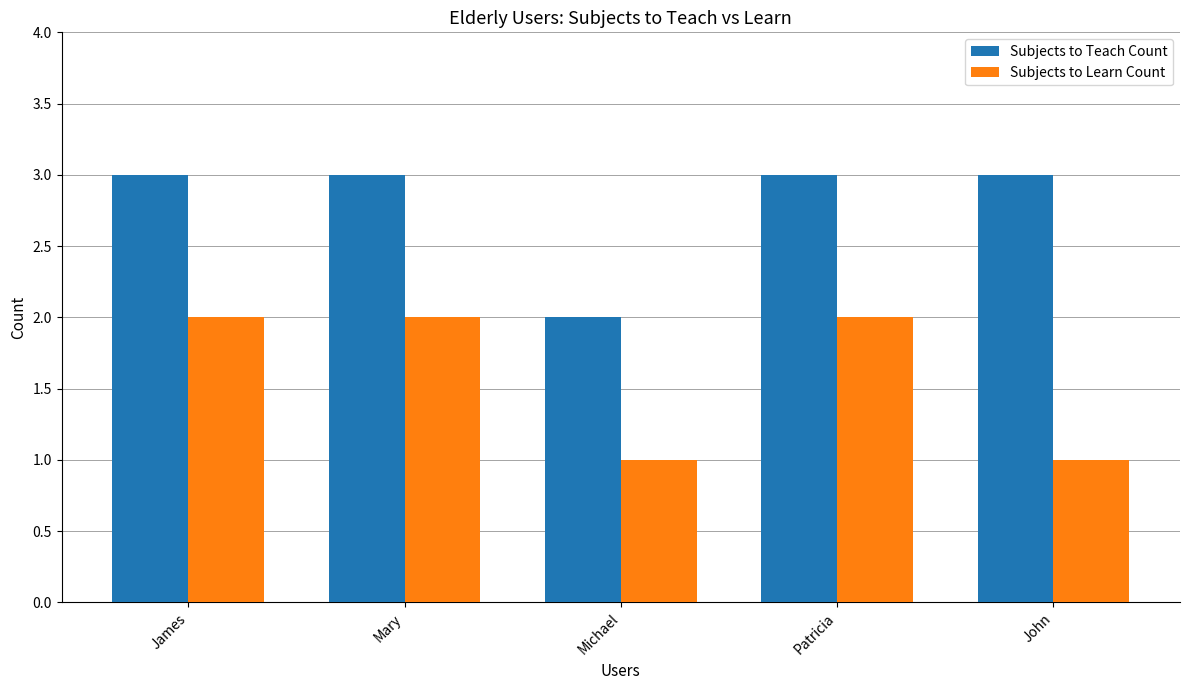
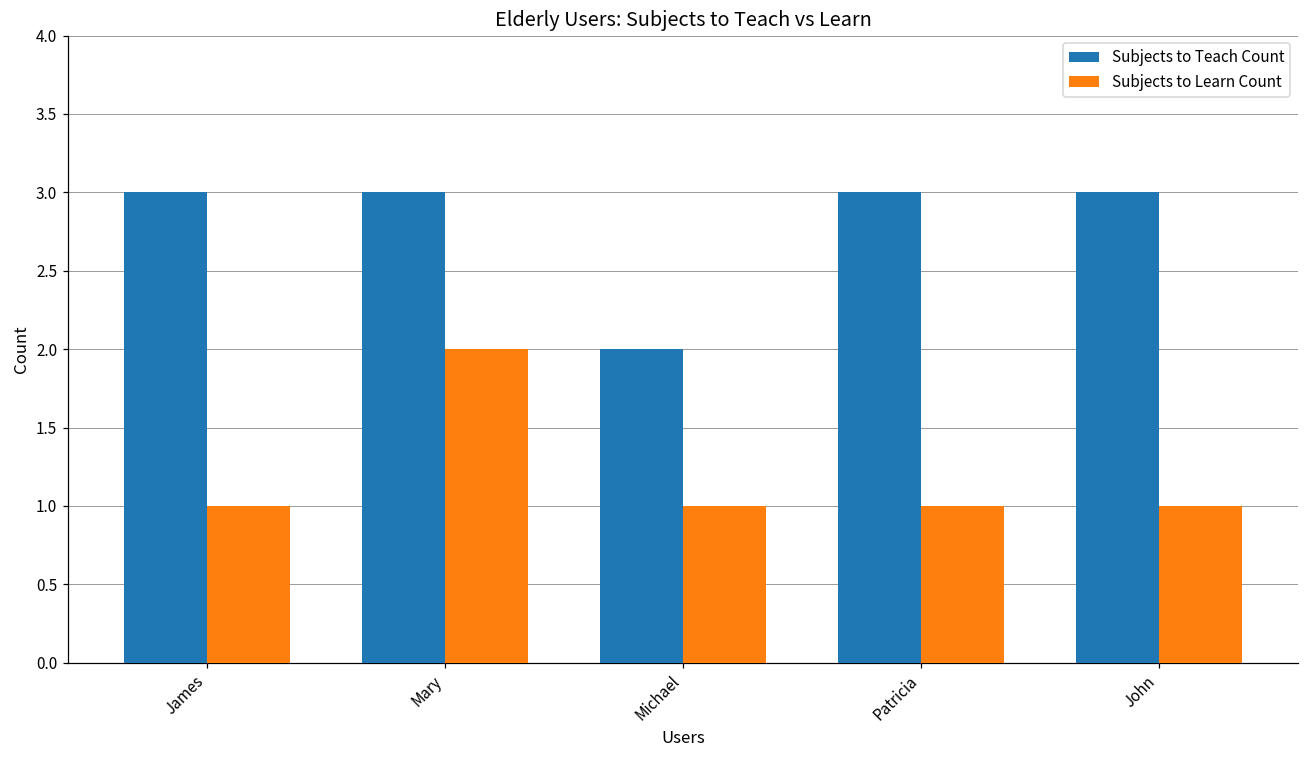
  {
    "Subjects to Teach Count": {
      "James": 3,
      "Mary": 3,
      "Michael": 2,
      "Patricia": 3,
      "John": 3
    },
    "Subjects to Learn Count": {
-     "James": 2,
+     "James": 1,
      "Mary": 2,
      "Michael": 1,
-     "Patricia": 2,
+     "Patricia": 1,
      "John": 1
    }
  }
